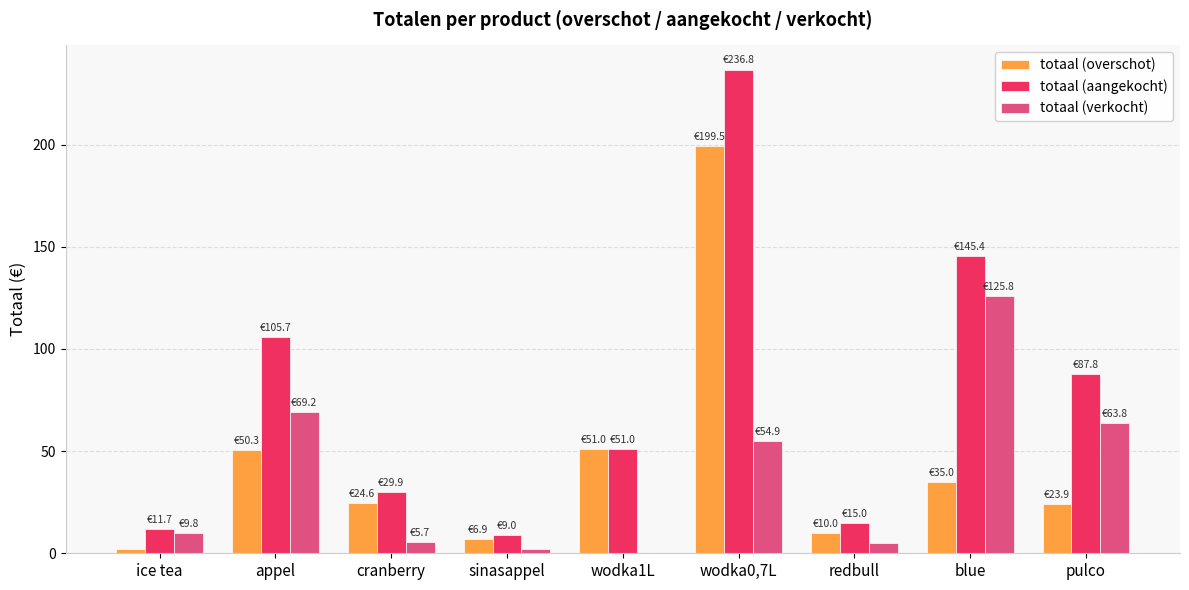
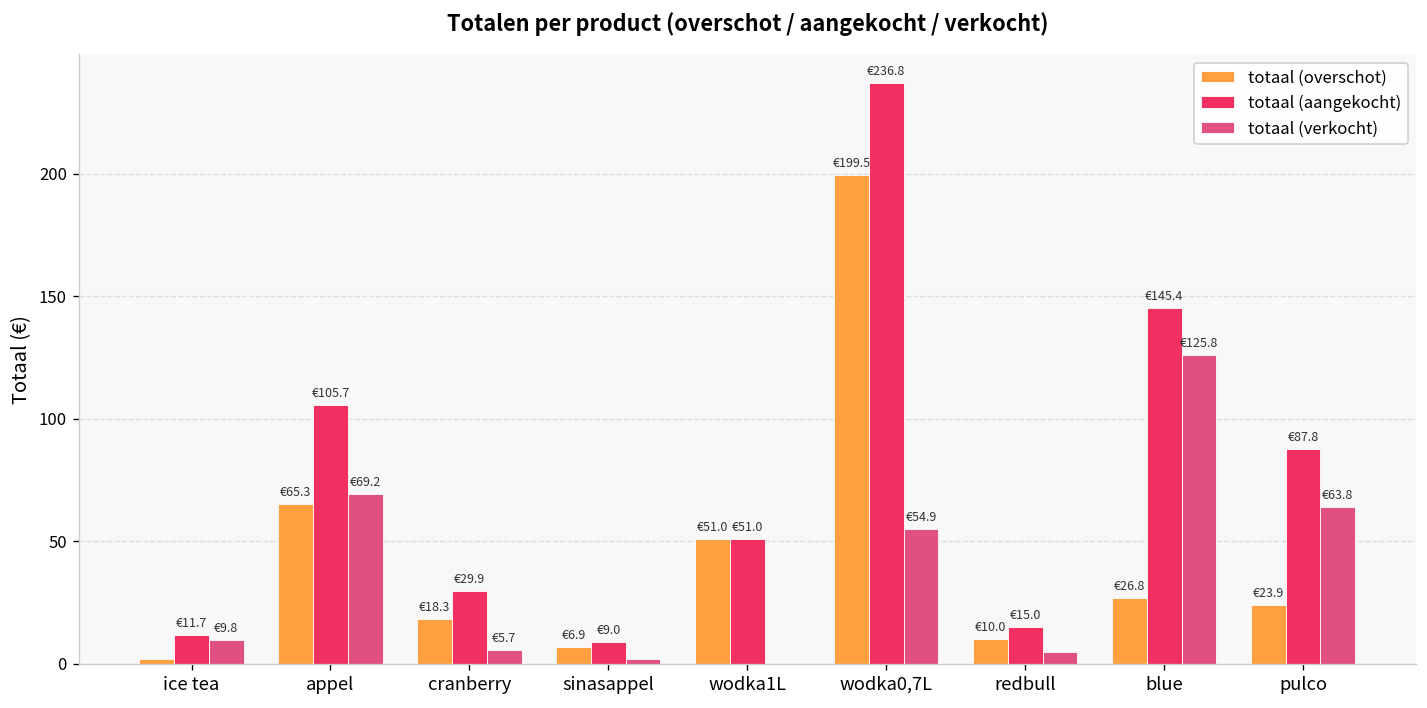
  {
    "totaal (overschot)": {
-     "appel": "€50.3",
-     "cranberry": "€24.6",
+     "appel": "€65.3",
+     "cranberry": "€18.3",
      "sinasappel": "€6.9",
      "wodka1L": "€51.0",
      "wodka0,7L": "€199.5",
      "redbull": "€10.0",
-     "blue": "€35.0",
+     "blue": "€26.8",
      "pulco": "€23.9"
    }
  }
